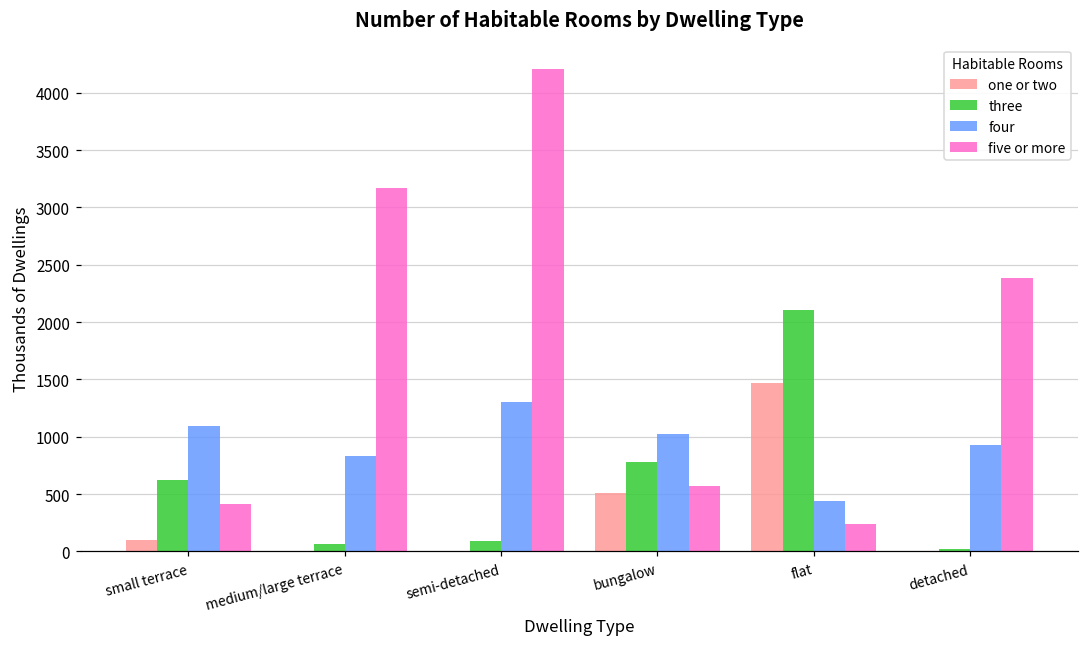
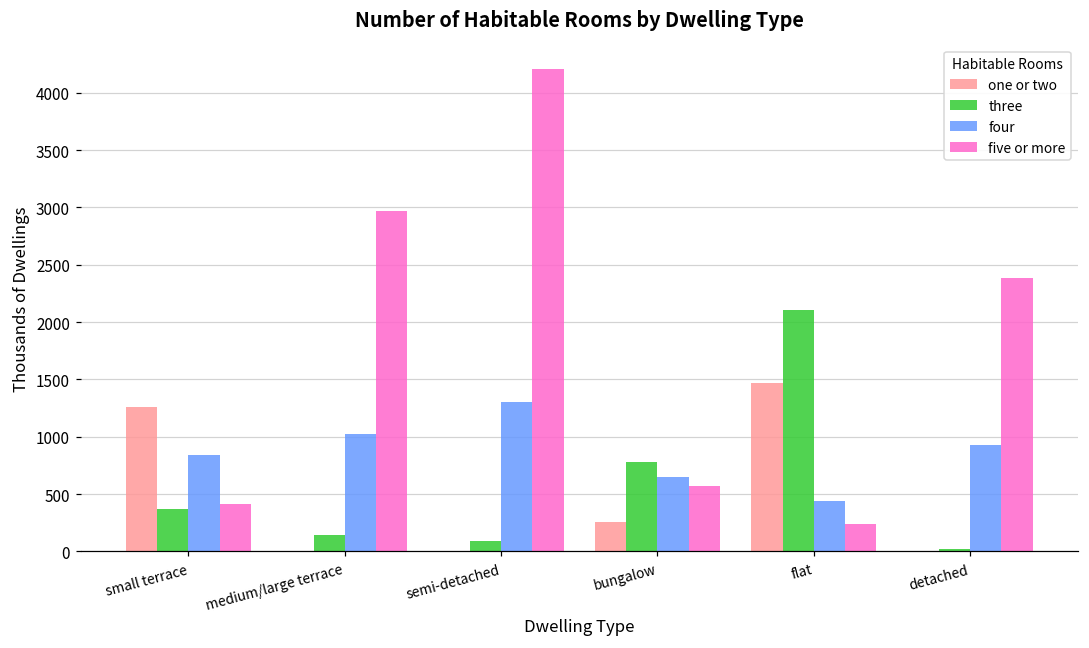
  {
    "one or two": {
-     "small terrace": 100,
+     "small terrace": 1260,
      "medium/large terrace": 0,
      "semi-detached": 0,
-     "bungalow": 510,
+     "bungalow": 260,
      "flat": 1470,
      "detached": 0
    },
    "three": {
-     "small terrace": 620,
-     "medium/large terrace": 60,
+     "small terrace": 370,
+     "medium/large terrace": 140,
      "semi-detached": 90,
      "bungalow": 780,
      "flat": 2110,
      "detached": 30
    },
    "four": {
-     "small terrace": 1090,
-     "medium/large terrace": 830,
+     "small terrace": 840,
+     "medium/large terrace": 1030,
      "semi-detached": 1300,
-     "bungalow": 1020,
+     "bungalow": 650,
      "flat": 440,
      "detached": 930
    },
    "five or more": {
      "small terrace": 410,
-     "medium/large terrace": 3170,
+     "medium/large terrace": 2970,
      "semi-detached": 4210,
      "bungalow": 570,
      "flat": 240,
      "detached": 2390
    }
  }
